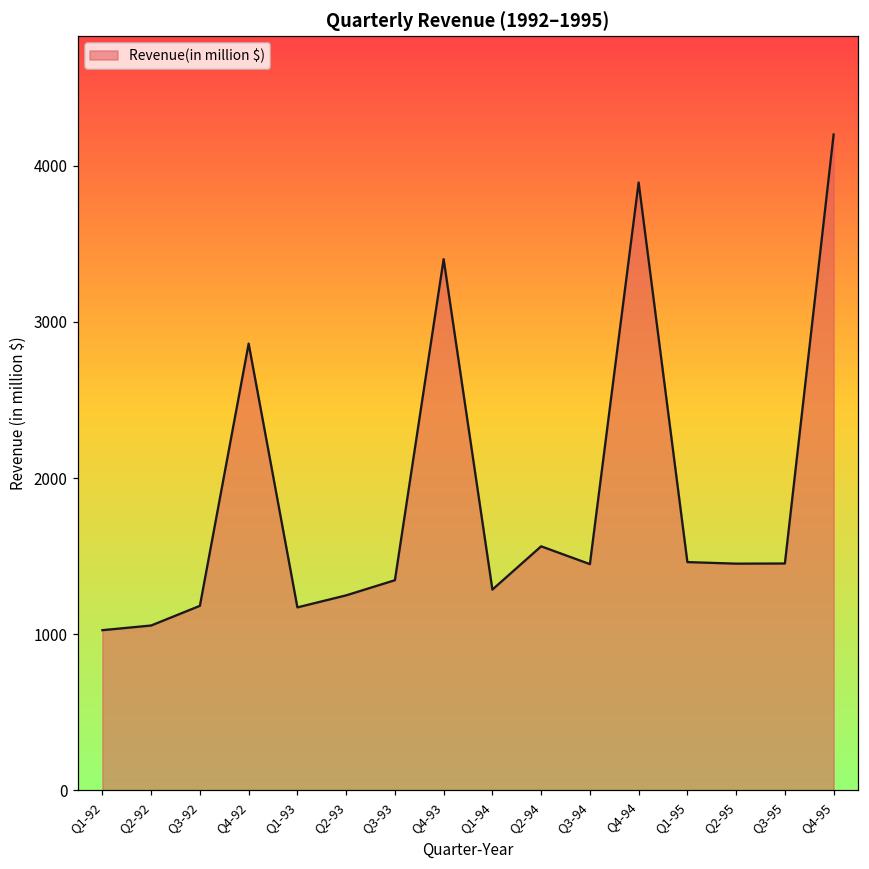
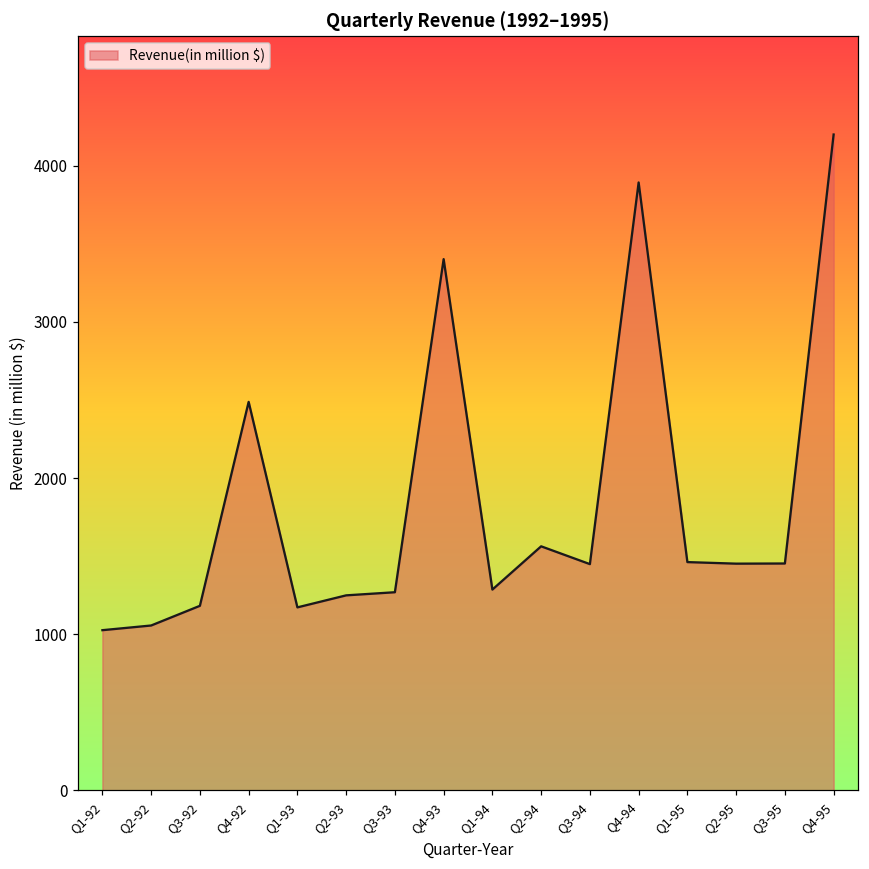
  {
    "Q1-92": 1030,
    "Q2-92": 1060,
    "Q3-92": 1180,
-   "Q4-92": 2860,
+   "Q4-92": 2490,
    "Q1-93": 1170,
    "Q2-93": 1250,
-   "Q3-93": 1350,
+   "Q3-93": 1270,
    "Q4-93": 3400,
    "Q1-94": 1290,
    "Q2-94": 1560,
    "Q3-94": 1450,
    "Q4-94": 3890,
    "Q1-95": 1460,
    "Q2-95": 1450,
    "Q3-95": 1450,
    "Q4-95": 4200
  }
